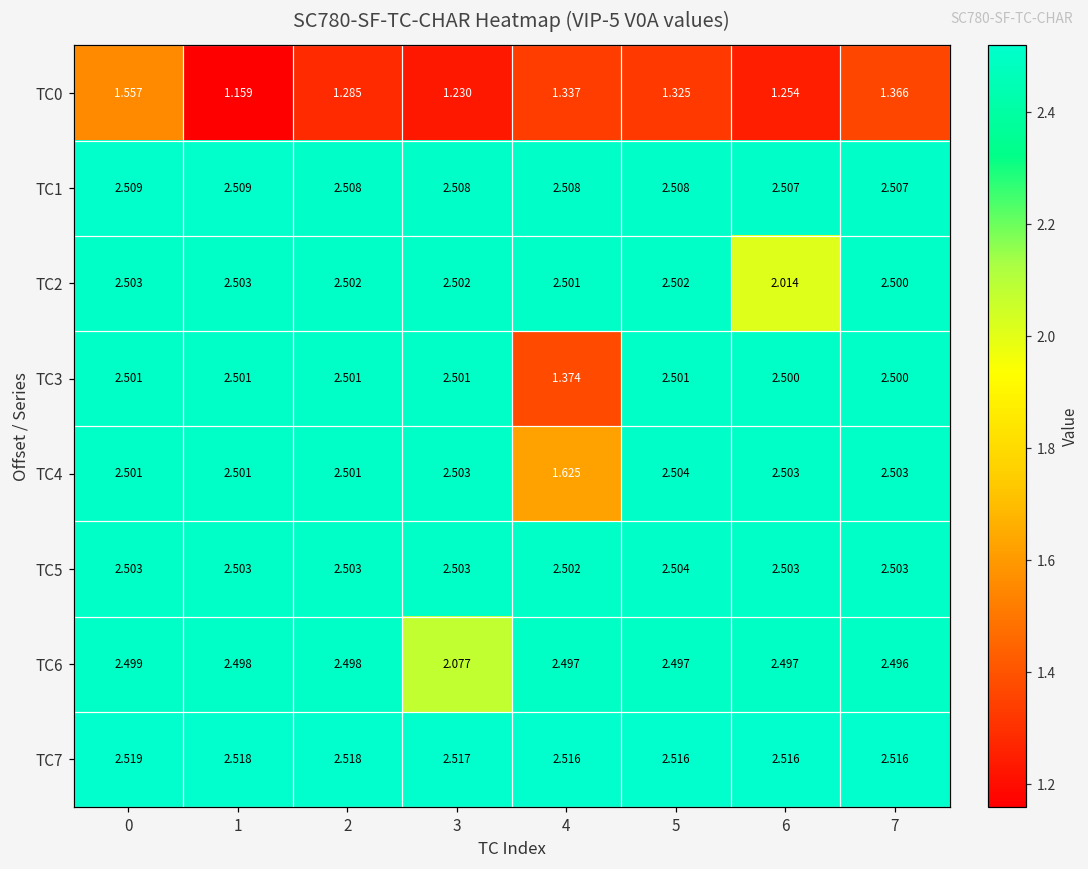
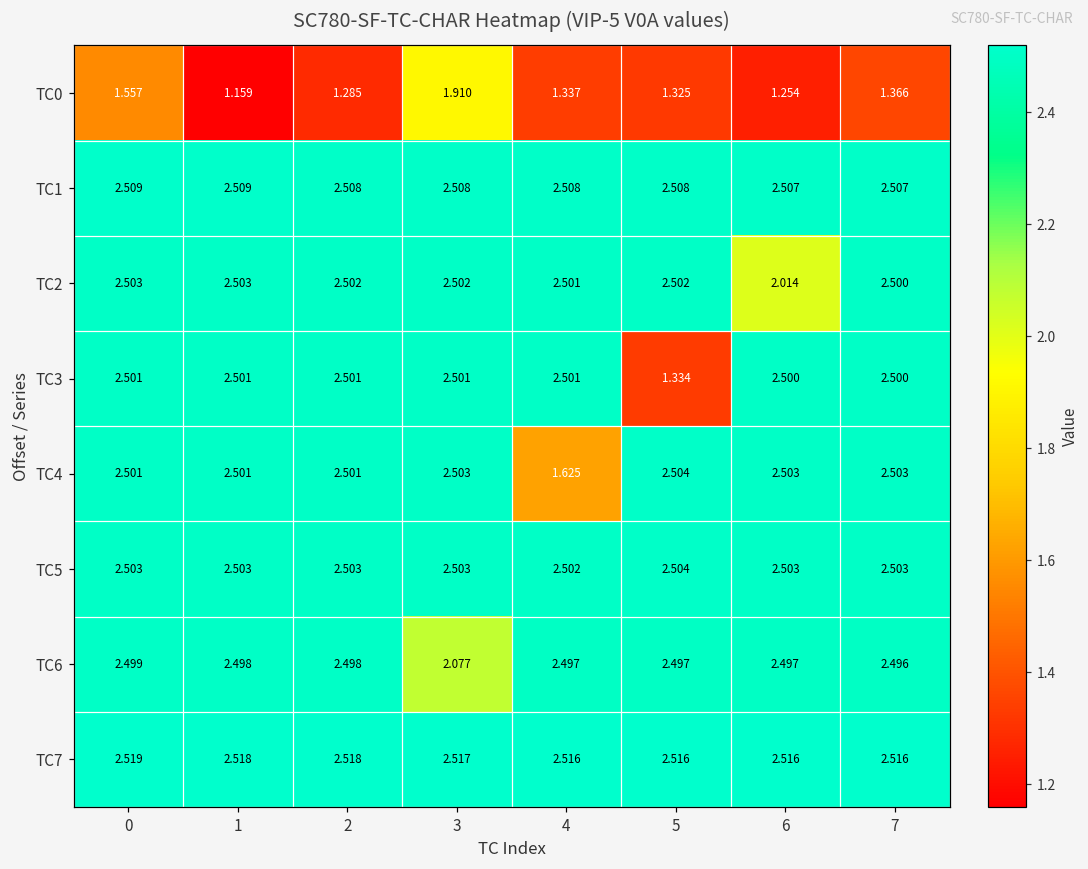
  {
    "TC0": {
      "0": 1.557,
      "1": 1.159,
      "2": 1.285,
-     "3": 1.230,
+     "3": 1.910,
      "4": 1.337,
      "5": 1.325,
      "6": 1.254,
      "7": 1.366
    },
    "TC1": {
      "0": 2.509,
      "1": 2.509,
      "2": 2.508,
      "3": 2.508,
      "4": 2.508,
      "5": 2.508,
      "6": 2.507,
      "7": 2.507
    },
    "TC2": {
      "0": 2.503,
      "1": 2.503,
      "2": 2.502,
      "3": 2.502,
      "4": 2.501,
      "5": 2.502,
      "6": 2.014,
      "7": 2.500
    },
    "TC3": {
      "0": 2.501,
      "1": 2.501,
      "2": 2.501,
      "3": 2.501,
-     "4": 1.374,
-     "5": 2.501,
+     "4": 2.501,
+     "5": 1.334,
      "6": 2.500,
      "7": 2.500
    },
    "TC4": {
      "0": 2.501,
      "1": 2.501,
      "2": 2.501,
      "3": 2.503,
      "4": 1.625,
      "5": 2.504,
      "6": 2.503,
      "7": 2.503
    },
    "TC5": {
      "0": 2.503,
      "1": 2.503,
      "2": 2.503,
      "3": 2.503,
      "4": 2.502,
      "5": 2.504,
      "6": 2.503,
      "7": 2.503
    },
    "TC6": {
      "0": 2.499,
      "1": 2.498,
      "2": 2.498,
      "3": 2.077,
      "4": 2.497,
      "5": 2.497,
      "6": 2.497,
      "7": 2.496
    },
    "TC7": {
      "0": 2.519,
      "1": 2.518,
      "2": 2.518,
      "3": 2.517,
      "4": 2.516,
      "5": 2.516,
      "6": 2.516,
      "7": 2.516
    }
  }
